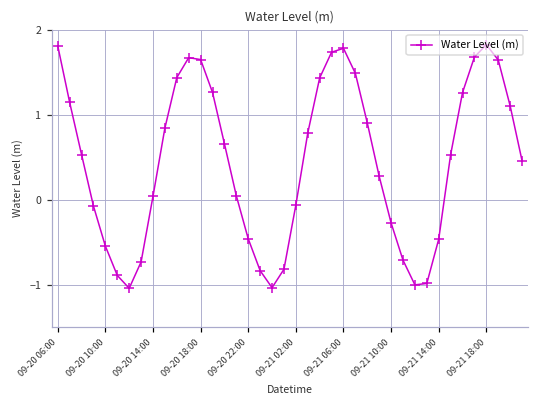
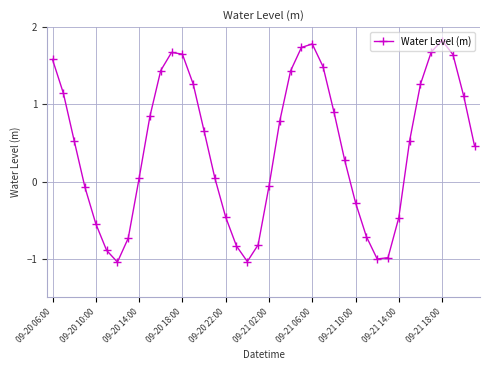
  {
-   "09-20 06:00": 1.8,
+   "09-20 06:00": 1.6,
    "09-20 10:00": -0.5,
    "09-20 14:00": 0.0,
    "09-20 18:00": 1.7,
    "09-20 22:00": -0.5,
    "09-21 02:00": -0.1,
    "09-21 06:00": 1.8,
    "09-21 10:00": -0.3,
    "09-21 14:00": -0.5
  }
